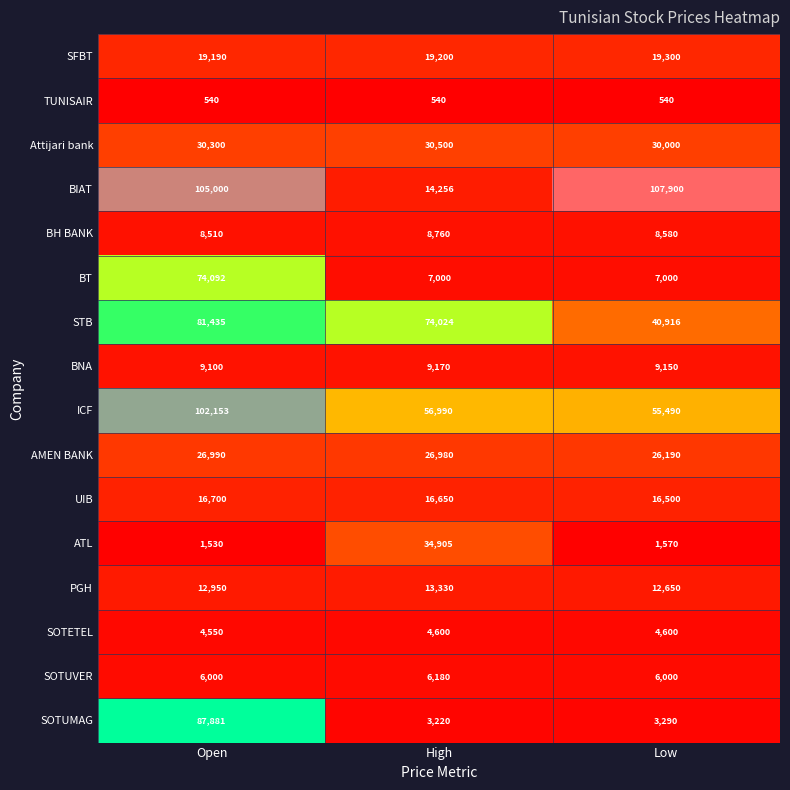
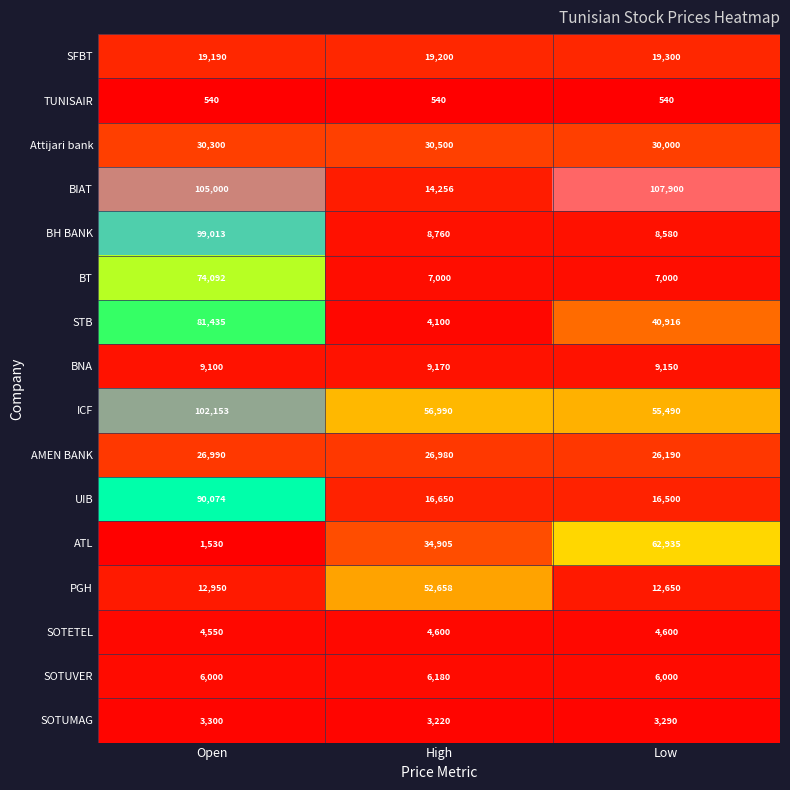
  {
    "SFBT": {
      "Open": "19,190",
      "High": "19,200",
      "Low": "19,300"
    },
    "TUNISAIR": {
      "Open": "540",
      "High": "540",
      "Low": "540"
    },
    "Attijari bank": {
      "Open": "30,300",
      "High": "30,500",
      "Low": "30,000"
    },
    "BIAT": {
      "Open": "105,000",
      "High": "14,256",
      "Low": "107,900"
    },
    "BH BANK": {
-     "Open": "8,510",
+     "Open": "99,013",
      "High": "8,760",
      "Low": "8,580"
    },
    "BT": {
      "Open": "74,092",
      "High": "7,000",
      "Low": "7,000"
    },
    "STB": {
      "Open": "81,435",
-     "High": "74,024",
+     "High": "4,100",
      "Low": "40,916"
    },
    "BNA": {
      "Open": "9,100",
      "High": "9,170",
      "Low": "9,150"
    },
    "ICF": {
      "Open": "102,153",
      "High": "56,990",
      "Low": "55,490"
    },
    "AMEN BANK": {
      "Open": "26,990",
      "High": "26,980",
      "Low": "26,190"
    },
    "UIB": {
-     "Open": "16,700",
+     "Open": "90,074",
      "High": "16,650",
      "Low": "16,500"
    },
    "ATL": {
      "Open": "1,530",
      "High": "34,905",
-     "Low": "1,570"
+     "Low": "62,935"
    },
    "PGH": {
      "Open": "12,950",
-     "High": "13,330",
+     "High": "52,658",
      "Low": "12,650"
    },
    "SOTETEL": {
      "Open": "4,550",
      "High": "4,600",
      "Low": "4,600"
    },
    "SOTUVER": {
      "Open": "6,000",
      "High": "6,180",
      "Low": "6,000"
    },
    "SOTUMAG": {
-     "Open": "87,881",
+     "Open": "3,300",
      "High": "3,220",
      "Low": "3,290"
    }
  }
